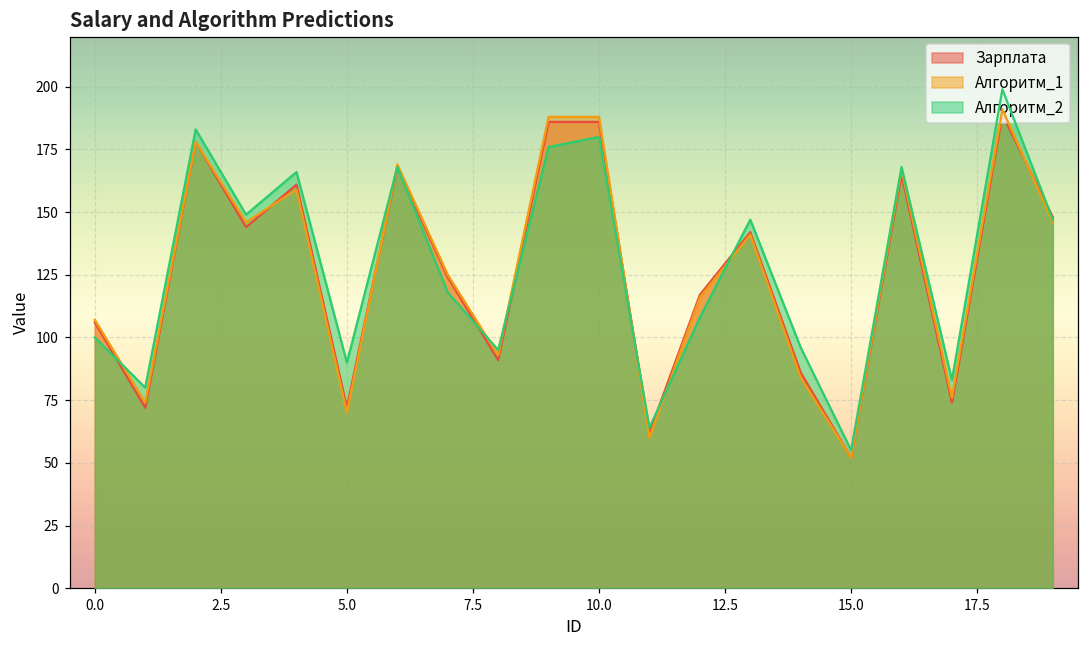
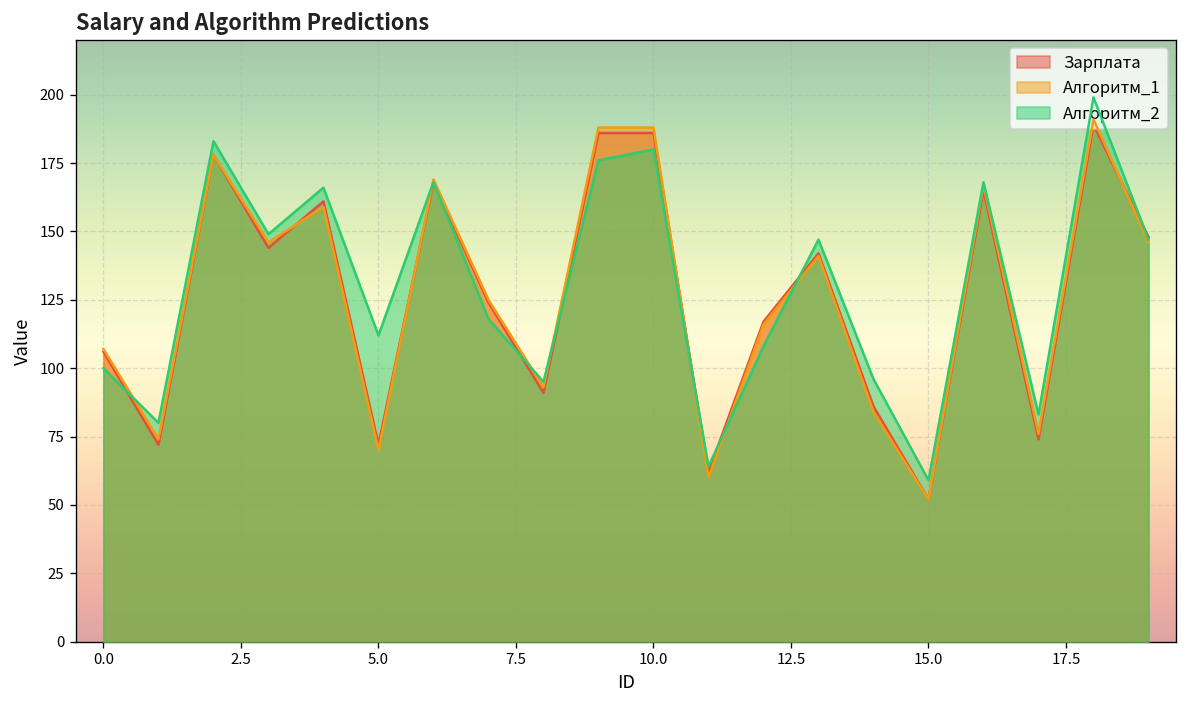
  {
    "Зарплата": {
      "5.0": 72,
      "10.0": 186
    },
    "Алгоритм_1": {
      "5.0": 70,
      "10.0": 188
    },
    "Алгоритм_2": {
      "0.0": 100,
-     "5.0": 90,
+     "5.0": 112,
      "10.0": 180,
-     "15.0": 55
+     "15.0": 59
    }
  }
